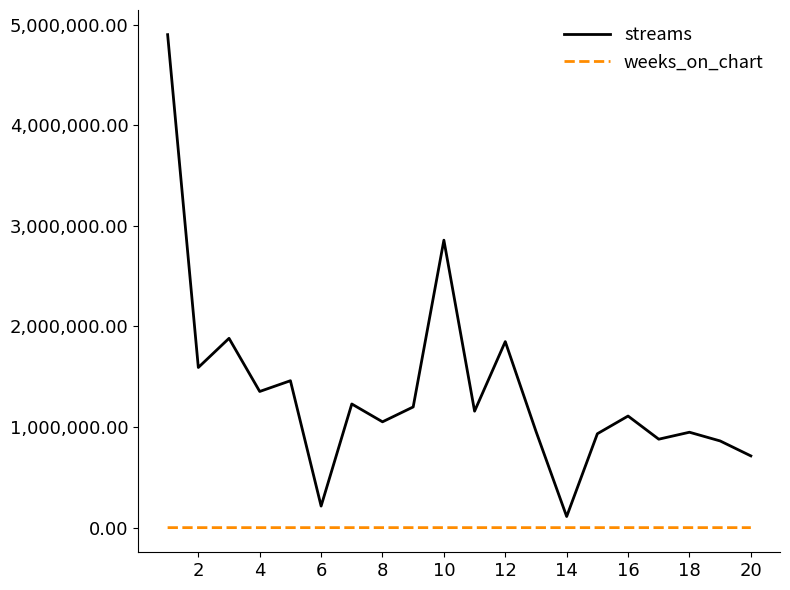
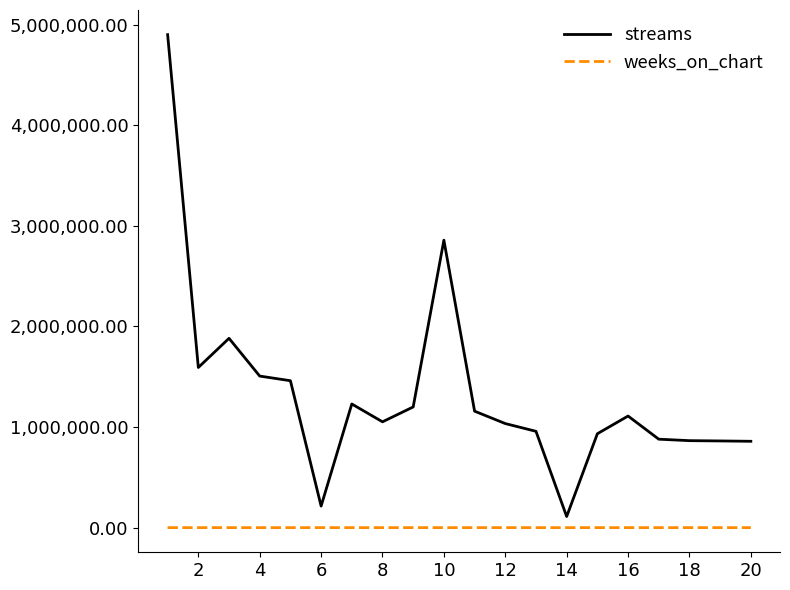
  {
    "streams": {
      "2": "1,590,000",
-     "4": "1,350,000",
+     "4": "1,510,000",
      "6": "210,000",
      "8": "1,050,000",
      "10": "2,860,000",
-     "12": "1,850,000",
+     "12": "1,030,000",
      "14": "110,000",
      "16": "1,110,000",
-     "18": "950,000",
-     "20": "710,000"
+     "18": "860,000",
+     "20": "860,000"
    },
    "weeks_on_chart": {
      "2": "0",
      "4": "0",
      "6": "0",
      "8": "0",
      "10": "0",
      "12": "0",
      "14": "0",
      "16": "0",
      "18": "0",
      "20": "0"
    }
  }
